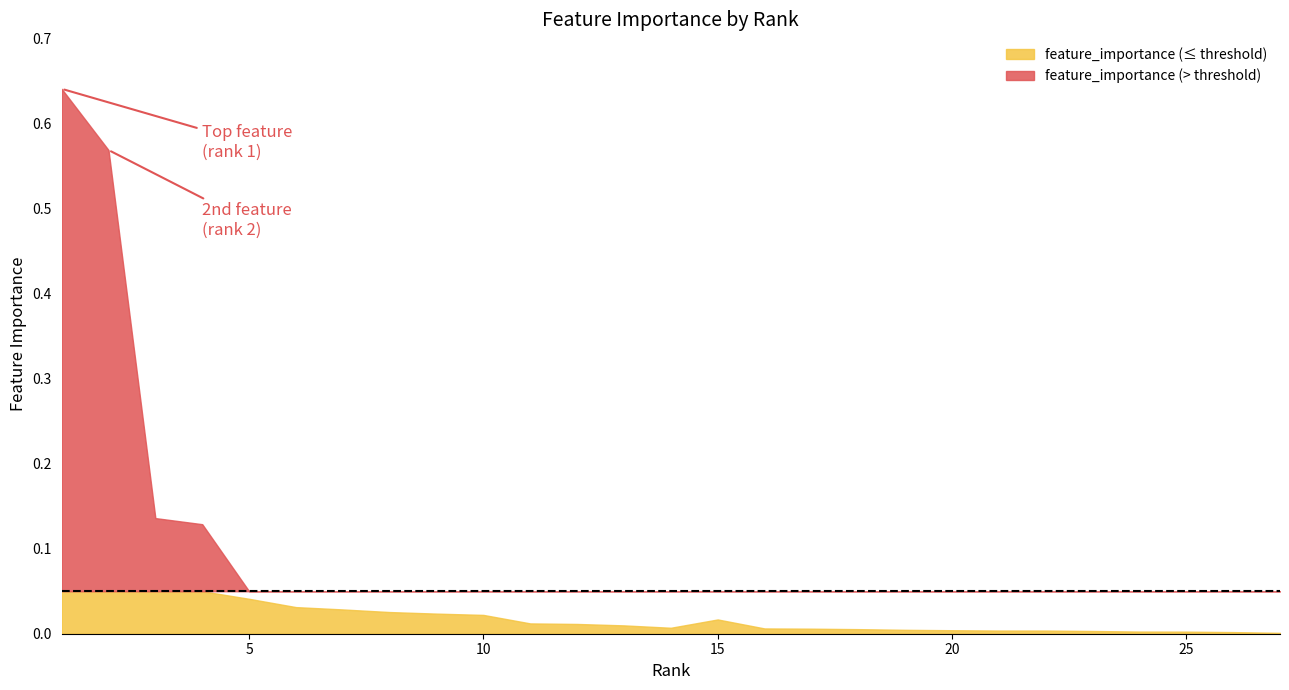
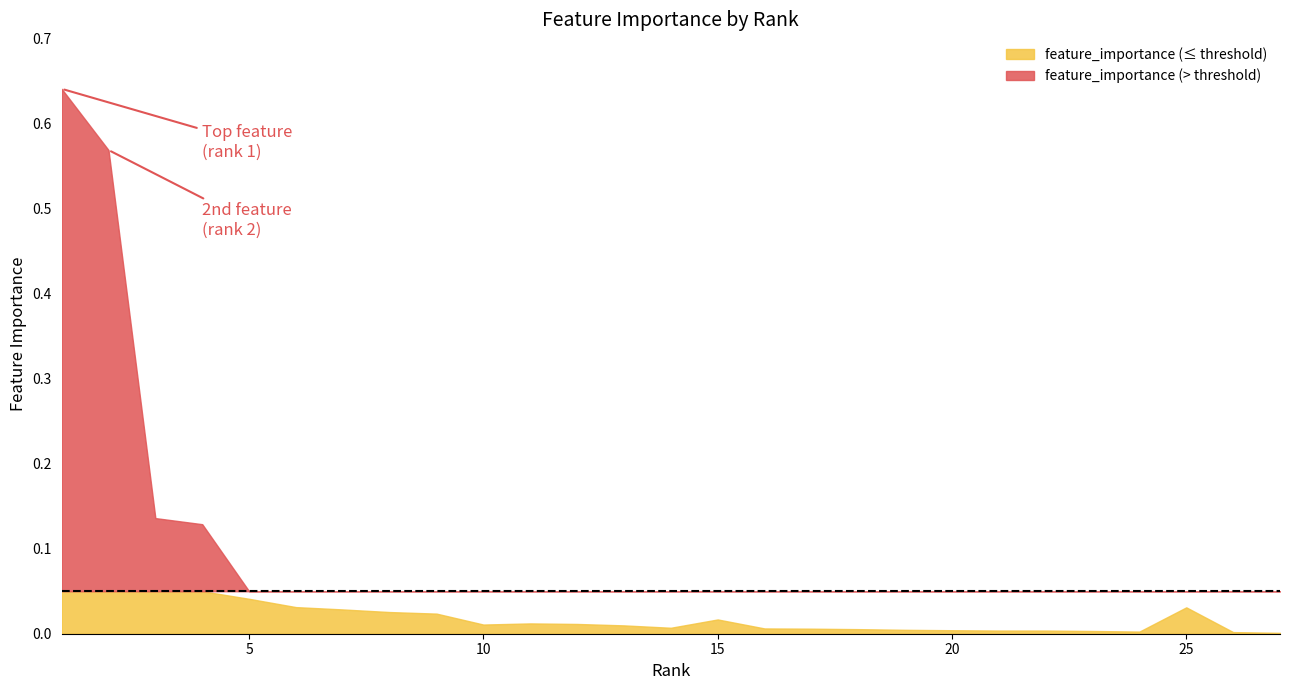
  {
    "feature_importance (≤ threshold)": {
      "5": 0.04,
-     "10": 0.02,
+     "10": 0.01,
      "15": 0.02,
      "20": 0.00,
-     "25": 0.00
+     "25": 0.03
    }
  }
